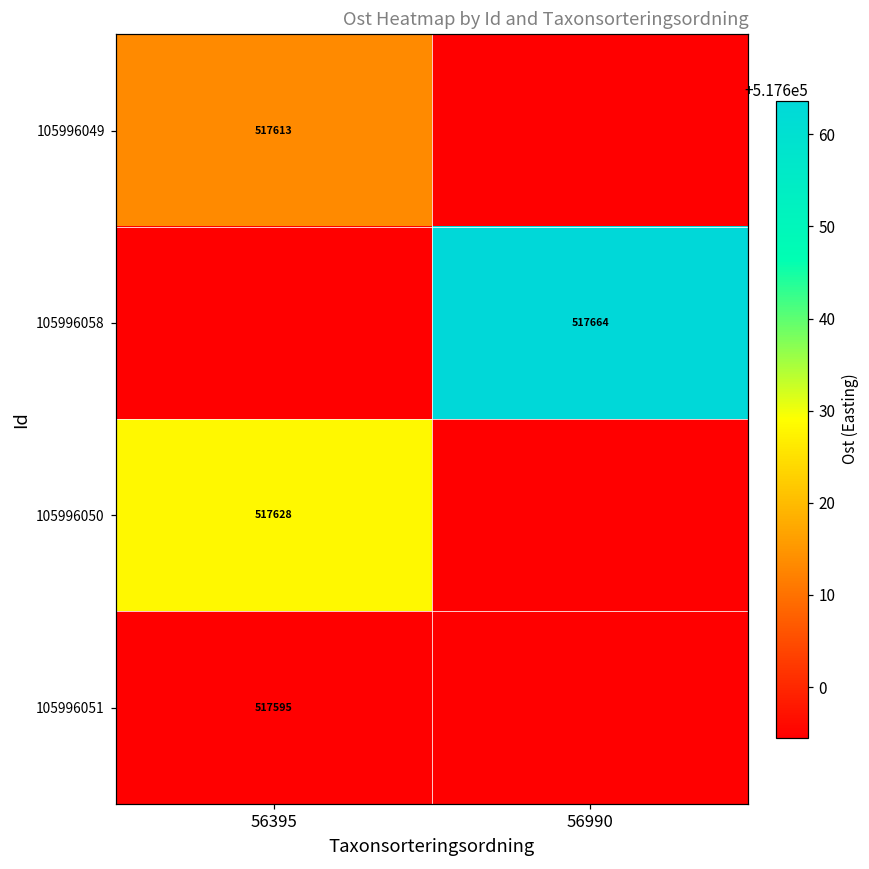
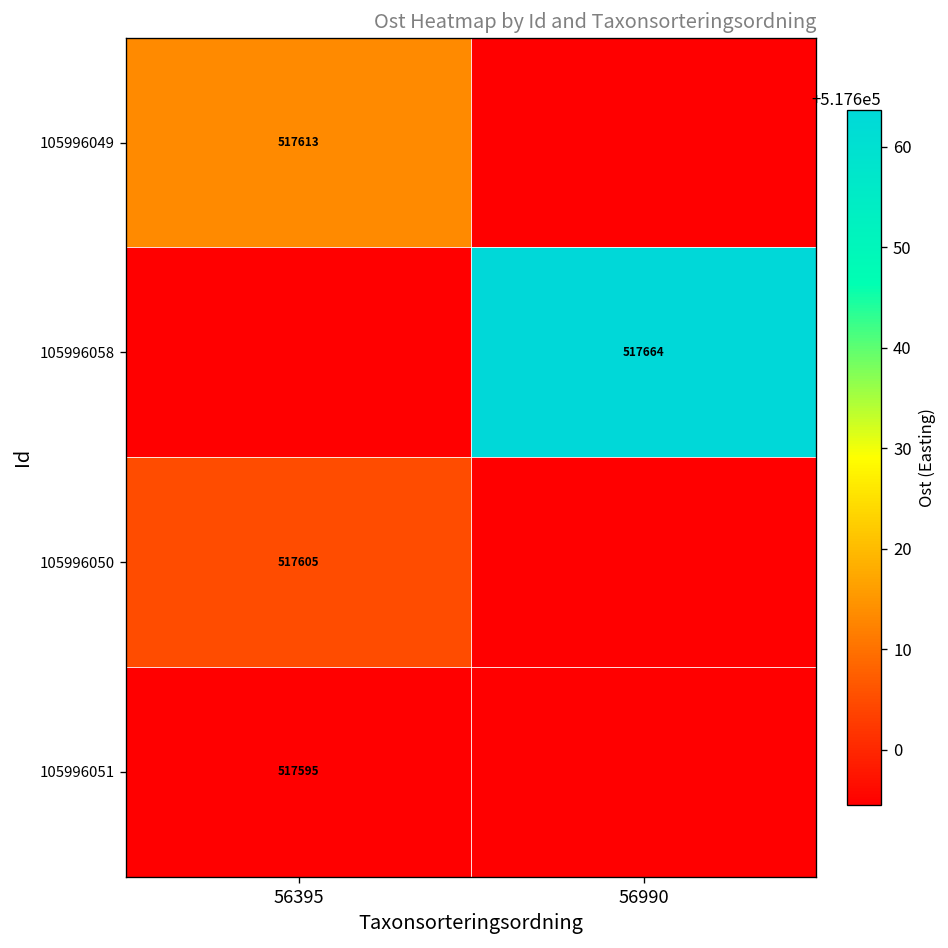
  {
    "105996049": {
      "56395": 517613
    },
    "105996058": {
      "56990": 517664
    },
    "105996050": {
-     "56395": 517628
+     "56395": 517605
    },
    "105996051": {
      "56395": 517595
    }
  }
